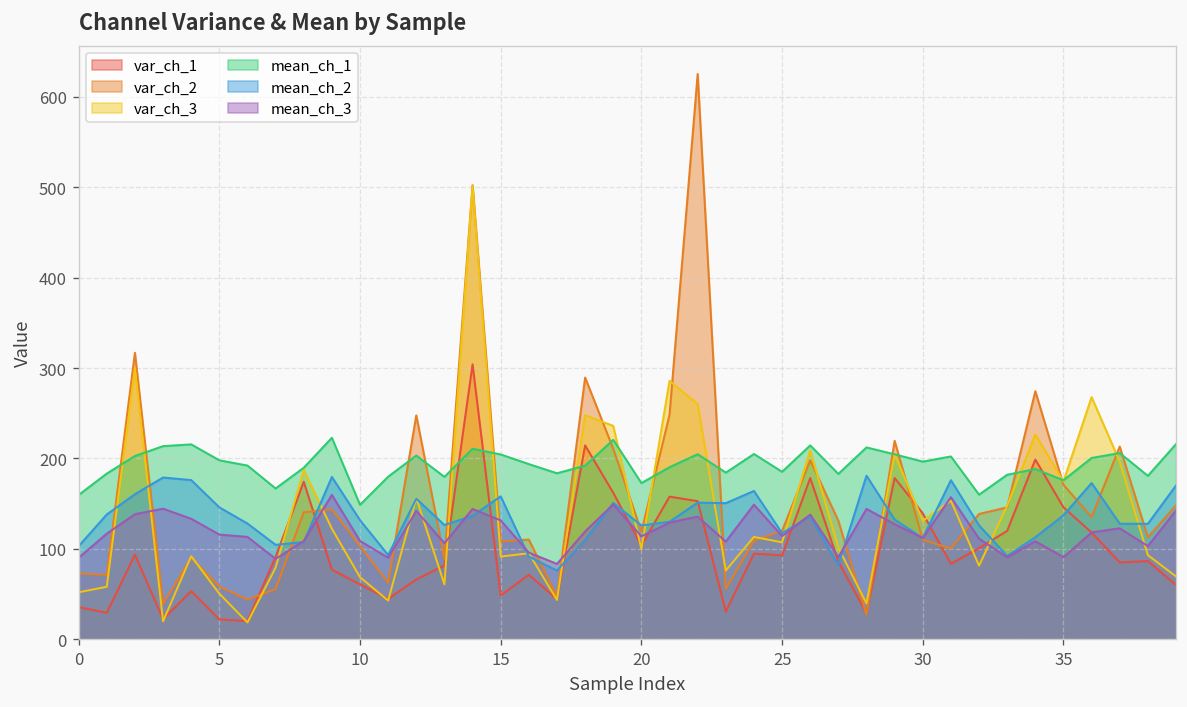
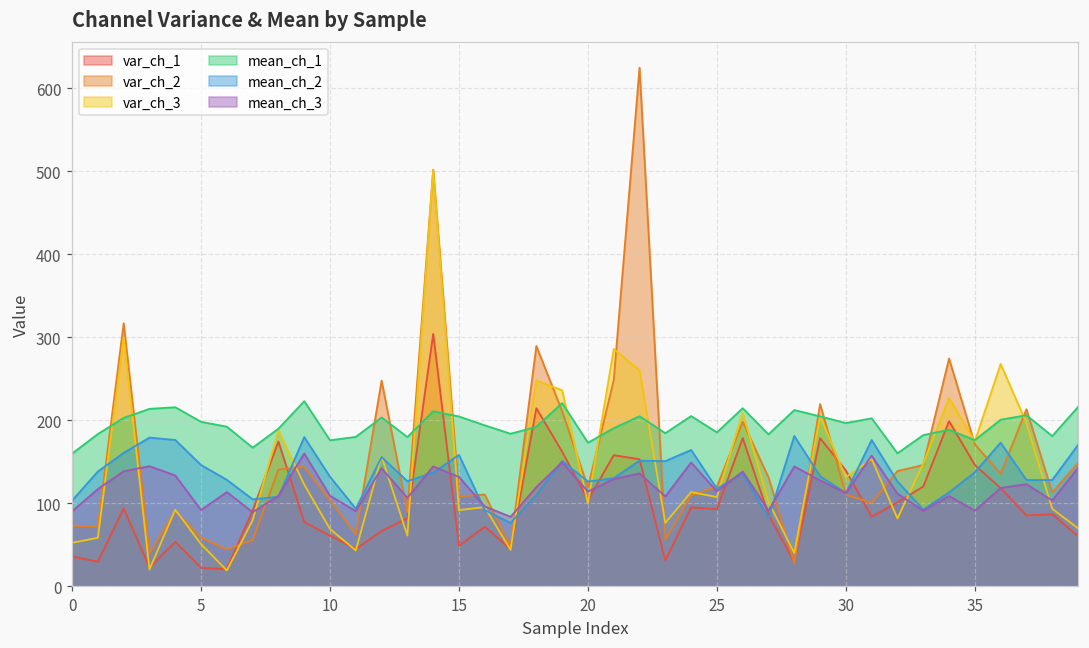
  {
    "mean_ch_1": {
      "0": 160,
      "5": 200,
-     "10": 150,
+     "10": 180,
      "15": 200,
      "20": 170,
      "25": 190,
      "30": 200
    },
    "mean_ch_2": {
      "0": 100,
      "5": 150,
      "10": 130,
      "15": 160,
      "20": 130,
      "35": 140
    },
    "mean_ch_3": {
      "0": 90,
-     "5": 120,
+     "5": 90,
      "10": 110,
      "15": 130,
      "20": 110,
      "35": 90
    }
  }
